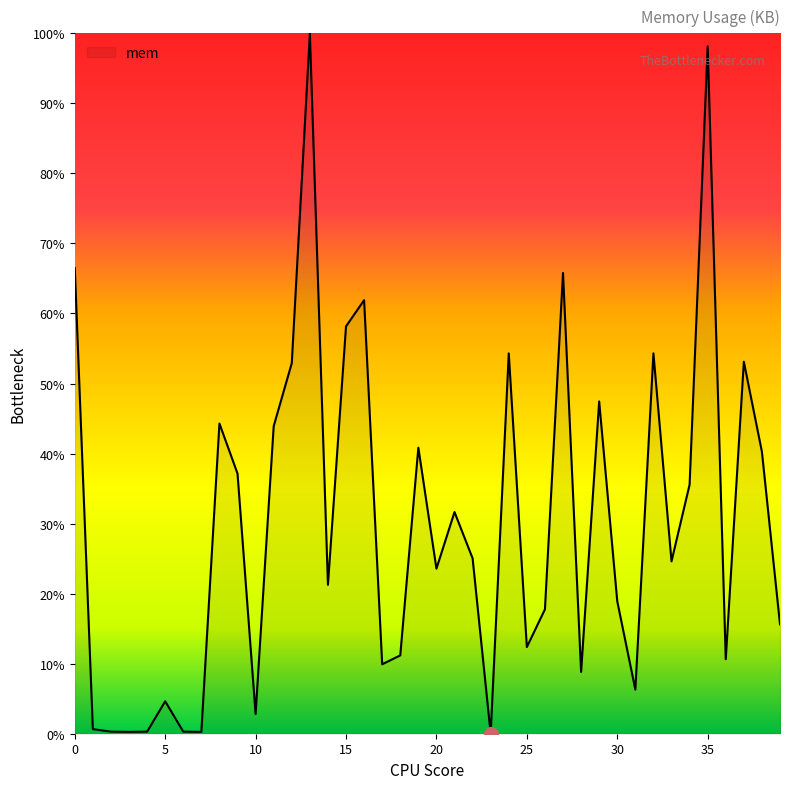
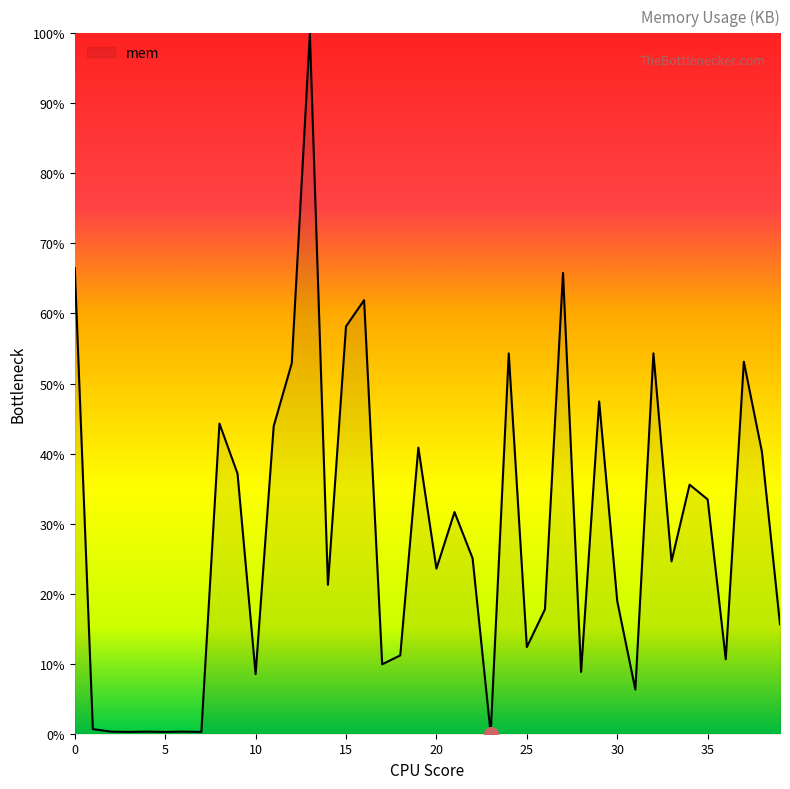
  {
    "mem": {
      "0": "66%",
-     "5": "5%",
-     "10": "3%",
+     "5": "0%",
+     "10": "9%",
      "15": "58%",
      "20": "24%",
      "25": "12%",
      "30": "19%",
-     "35": "98%"
+     "35": "33%"
    }
  }
